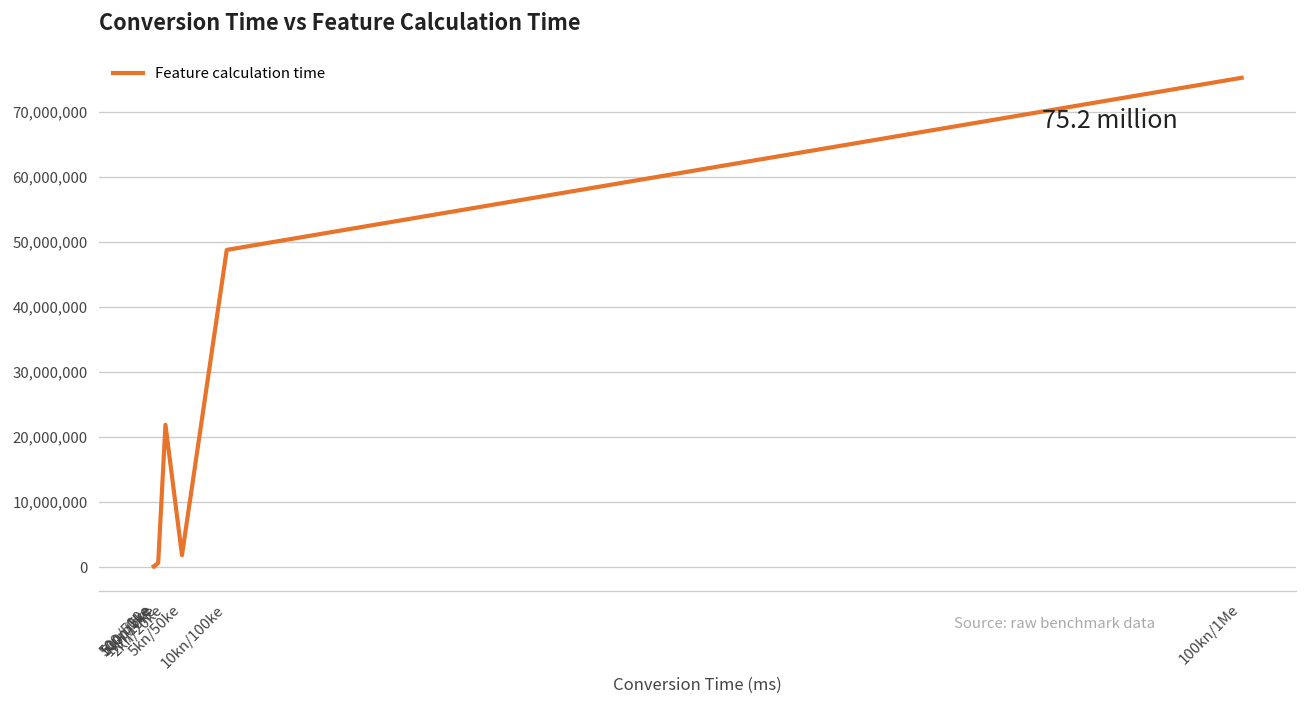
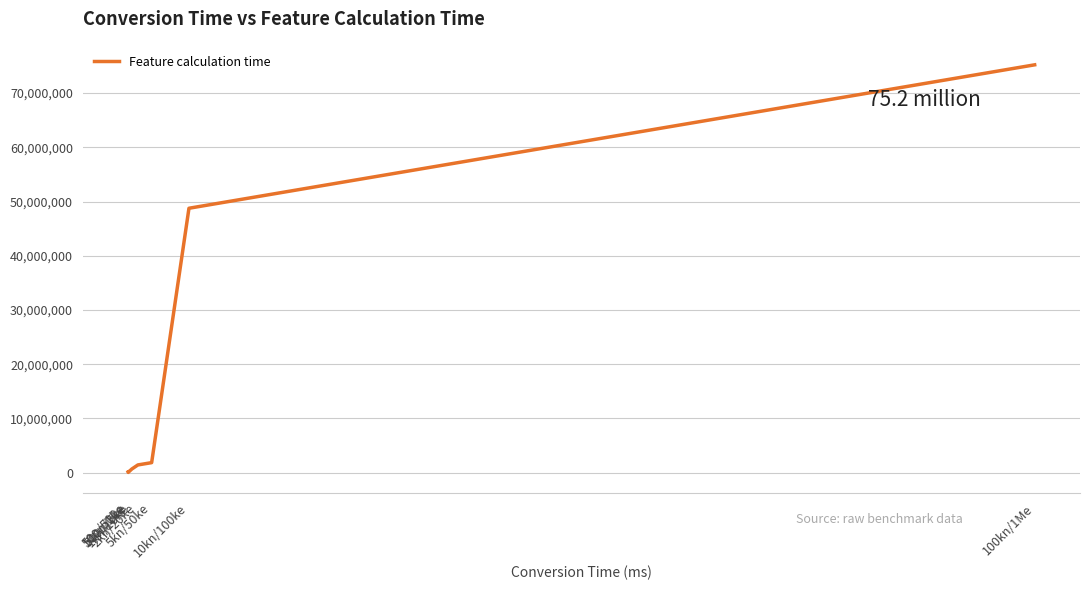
  {
    "50n/500e": "0",
    "100n/1ke": "0",
    "500n/5ke": "0",
    "1kn/10ke": "1,000,000",
-   "2kn/20ke": "22,000,000",
+   "2kn/20ke": "1,000,000",
    "5kn/50ke": "2,000,000",
    "10kn/100ke": "49,000,000",
    "100kn/1Me": "75,000,000"
  }
